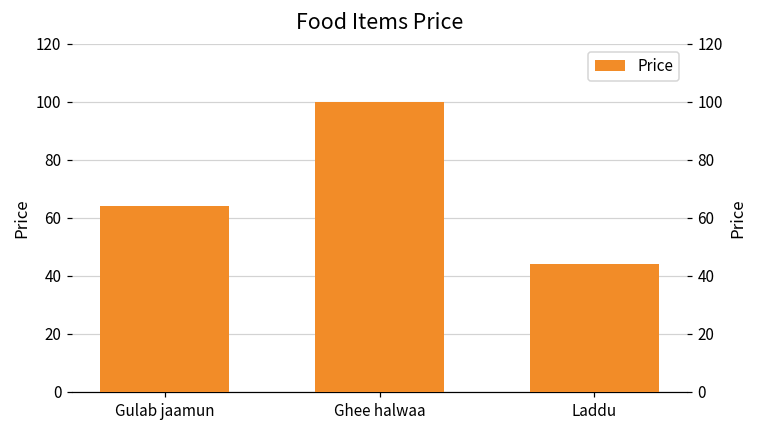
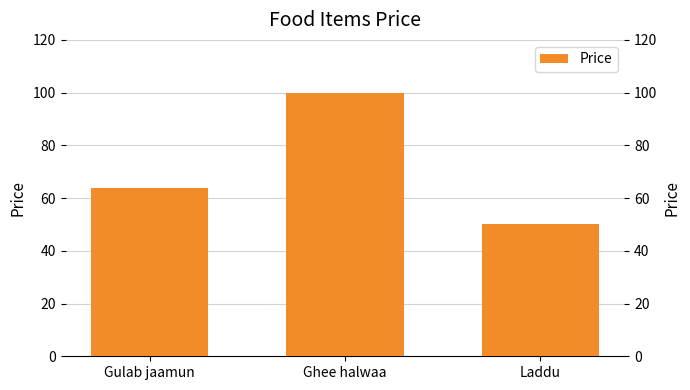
  {
    "Gulab jaamun": 64,
    "Ghee halwaa": 100,
-   "Laddu": 44
+   "Laddu": 50
  }
